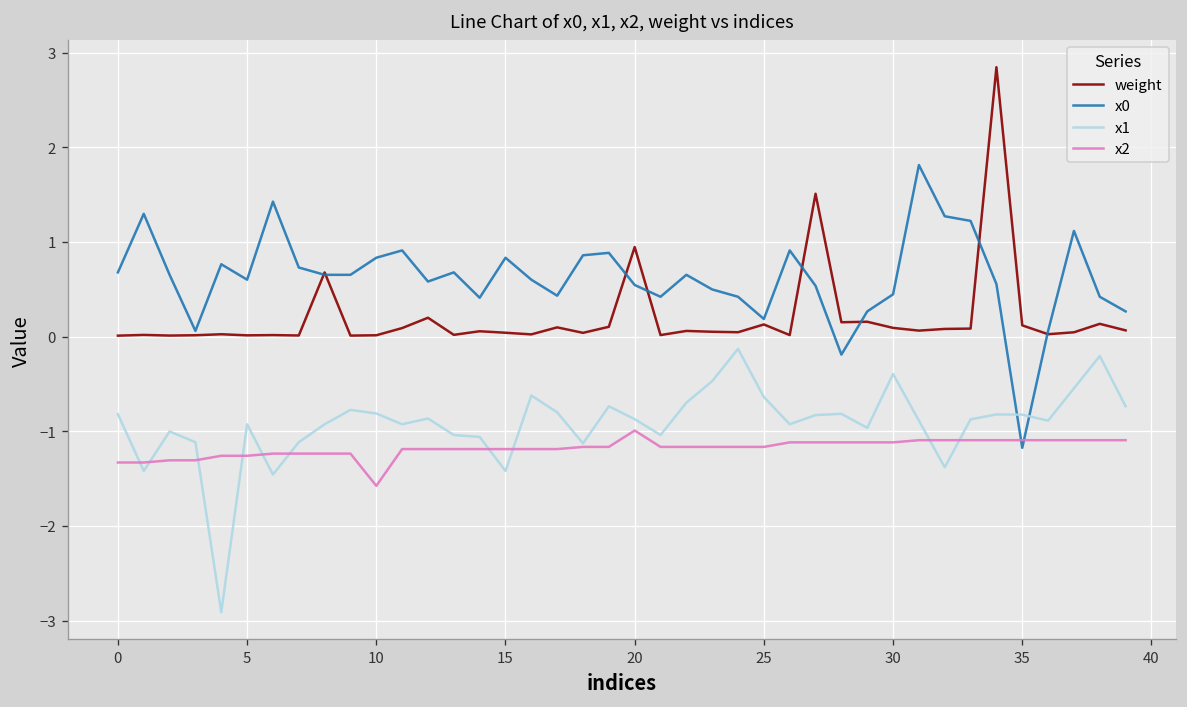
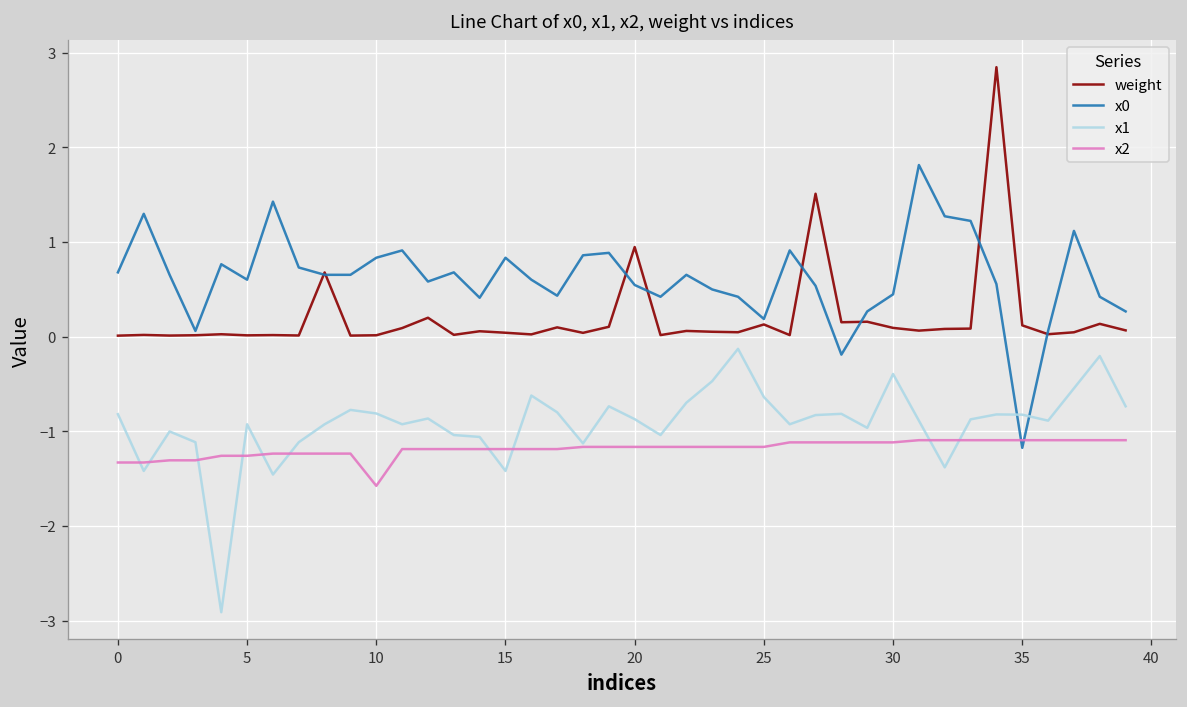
  {
    "weight": {
      "0": 0.0,
      "5": 0.0,
      "10": 0.0,
      "15": 0.0,
      "20": 0.9,
      "25": 0.1,
      "30": 0.1,
      "35": 0.1
    },
    "x0": {
      "0": 0.7,
      "5": 0.6,
      "10": 0.8,
      "15": 0.8,
      "20": 0.5,
      "25": 0.2,
      "30": 0.4,
      "35": -1.2
    },
    "x1": {
      "0": -0.8,
      "5": -0.9,
      "10": -0.8,
      "15": -1.4,
      "20": -0.9,
      "25": -0.6,
      "30": -0.4,
      "35": -0.8
    },
    "x2": {
      "0": -1.3,
      "5": -1.3,
      "10": -1.6,
      "15": -1.2,
-     "20": -1.0,
+     "20": -1.2,
      "25": -1.2,
      "30": -1.1,
      "35": -1.1
    }
  }
